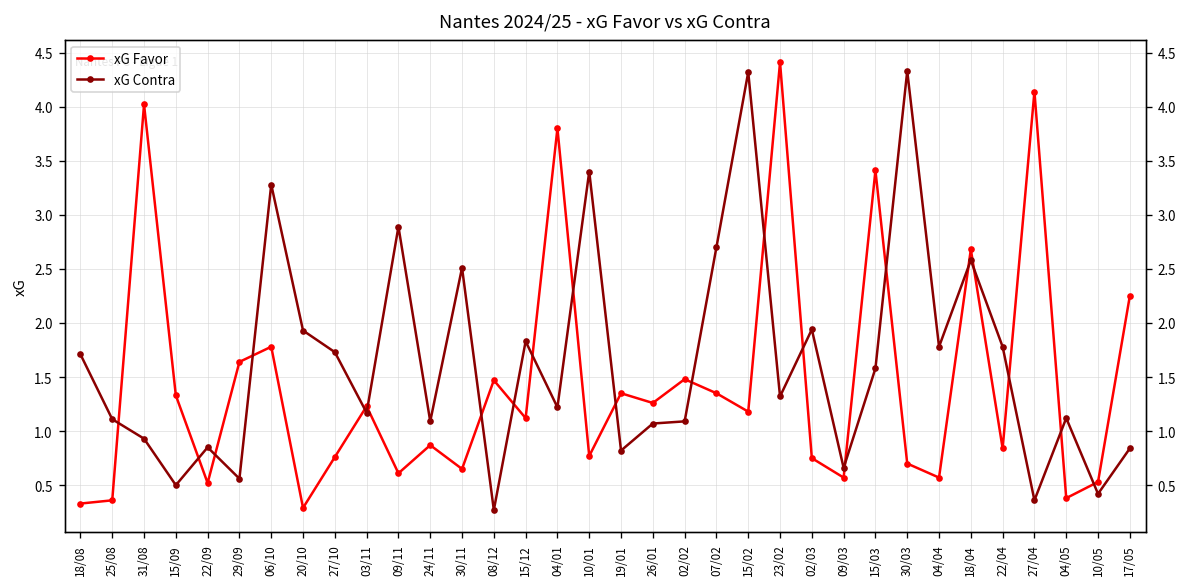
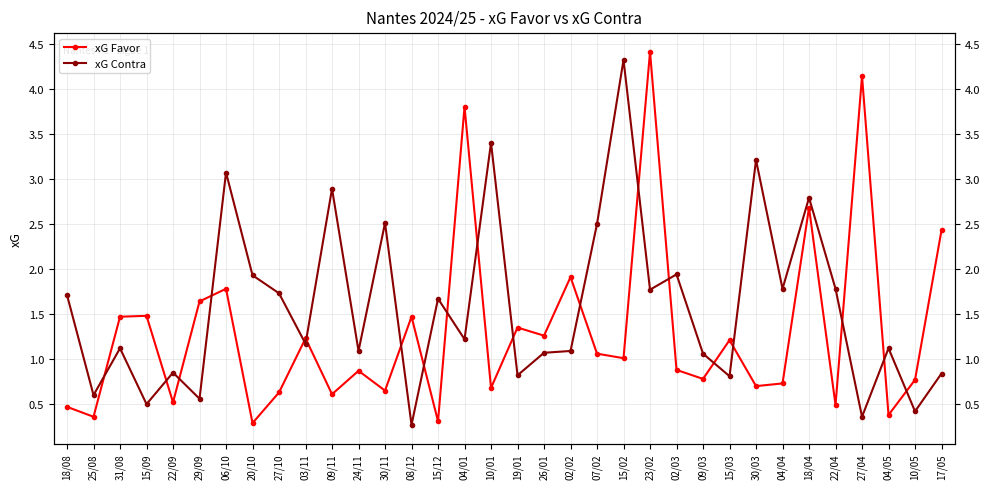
  {
    "xG Favor": {
-     "18/08": 0.3,
+     "18/08": 0.5,
      "25/08": 0.4,
-     "31/08": 4.0,
-     "15/09": 1.3,
+     "31/08": 1.5,
+     "15/09": 1.5,
      "22/09": 0.5,
      "29/09": 1.6,
      "06/10": 1.8,
      "20/10": 0.3,
-     "27/10": 0.8,
+     "27/10": 0.6,
      "03/11": 1.2,
      "09/11": 0.6,
      "24/11": 0.9,
      "30/11": 0.7,
      "08/12": 1.5,
-     "15/12": 1.1,
+     "15/12": 0.3,
      "04/01": 3.8,
-     "10/01": 0.8,
+     "10/01": 0.7,
      "19/01": 1.4,
      "26/01": 1.3,
-     "02/02": 1.5,
-     "07/02": 1.4,
-     "15/02": 1.2,
+     "02/02": 1.9,
+     "07/02": 1.1,
+     "15/02": 1.0,
      "23/02": 4.4,
-     "02/03": 0.8,
-     "09/03": 0.6,
-     "15/03": 3.4,
+     "02/03": 0.9,
+     "09/03": 0.8,
+     "15/03": 1.2,
      "30/03": 0.7,
-     "04/04": 0.6,
+     "04/04": 0.7,
      "18/04": 2.7,
-     "22/04": 0.8,
+     "22/04": 0.5,
      "27/04": 4.1,
      "04/05": 0.4,
-     "10/05": 0.5,
-     "17/05": 2.3
+     "10/05": 0.8,
+     "17/05": 2.4
    },
    "xG Contra": {
      "18/08": 1.7,
-     "25/08": 1.1,
-     "31/08": 0.9,
+     "25/08": 0.6,
+     "31/08": 1.1,
      "15/09": 0.5,
      "22/09": 0.9,
      "29/09": 0.6,
-     "06/10": 3.3,
+     "06/10": 3.1,
      "20/10": 1.9,
      "27/10": 1.7,
      "03/11": 1.2,
      "09/11": 2.9,
      "24/11": 1.1,
      "30/11": 2.5,
      "08/12": 0.3,
-     "15/12": 1.8,
+     "15/12": 1.7,
      "04/01": 1.2,
      "10/01": 3.4,
      "19/01": 0.8,
      "26/01": 1.1,
      "02/02": 1.1,
-     "07/02": 2.7,
+     "07/02": 2.5,
      "15/02": 4.3,
-     "23/02": 1.3,
+     "23/02": 1.8,
      "02/03": 1.9,
-     "09/03": 0.7,
-     "15/03": 1.6,
-     "30/03": 4.3,
+     "09/03": 1.1,
+     "15/03": 0.8,
+     "30/03": 3.2,
      "04/04": 1.8,
-     "18/04": 2.6,
+     "18/04": 2.8,
      "22/04": 1.8,
      "27/04": 0.4,
      "04/05": 1.1,
      "10/05": 0.4,
      "17/05": 0.8
    }
  }
